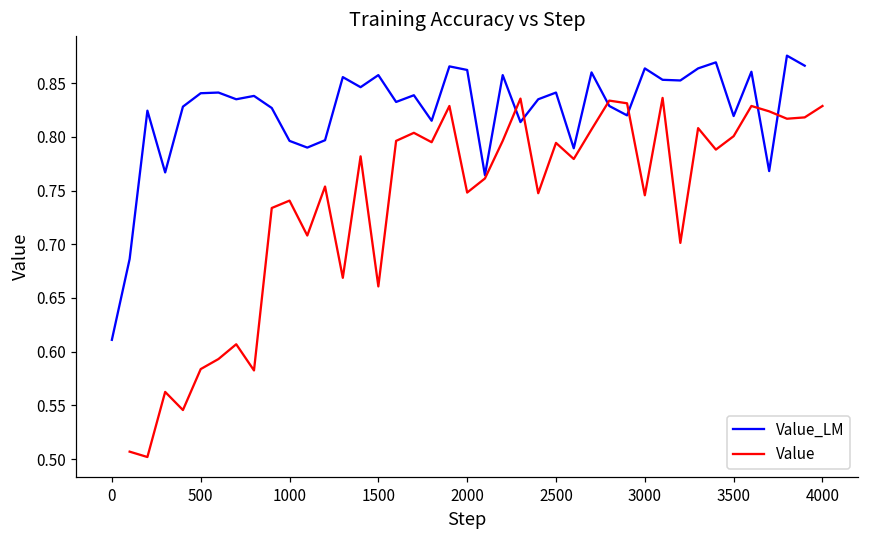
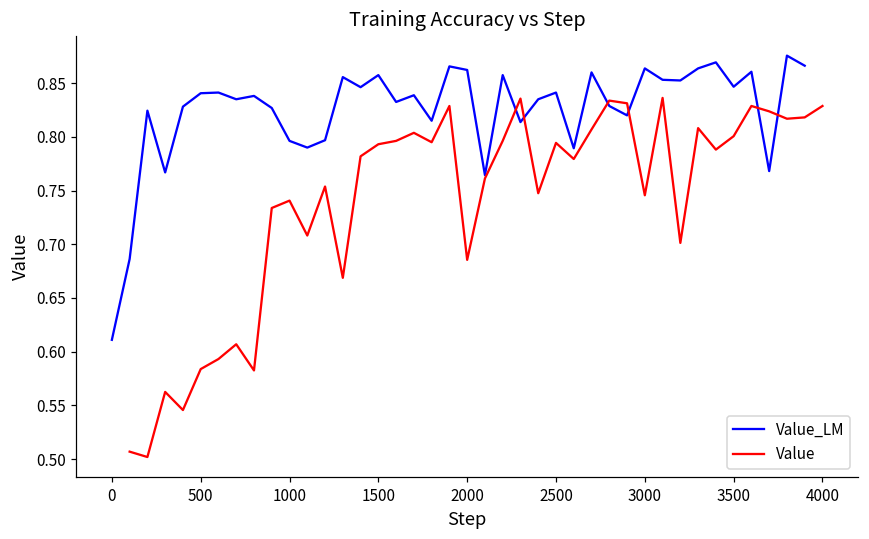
  {
    "Value_LM": {
      "0": 0.61,
      "500": 0.84,
      "1000": 0.80,
      "1500": 0.86,
      "2000": 0.86,
      "2500": 0.84,
      "3000": 0.86,
-     "3500": 0.82
+     "3500": 0.85
    },
    "Value": {
      "500": 0.58,
      "1000": 0.74,
-     "1500": 0.66,
-     "2000": 0.75,
+     "1500": 0.79,
+     "2000": 0.69,
      "2500": 0.79,
      "3000": 0.75,
      "3500": 0.80,
      "4000": 0.83
    }
  }
